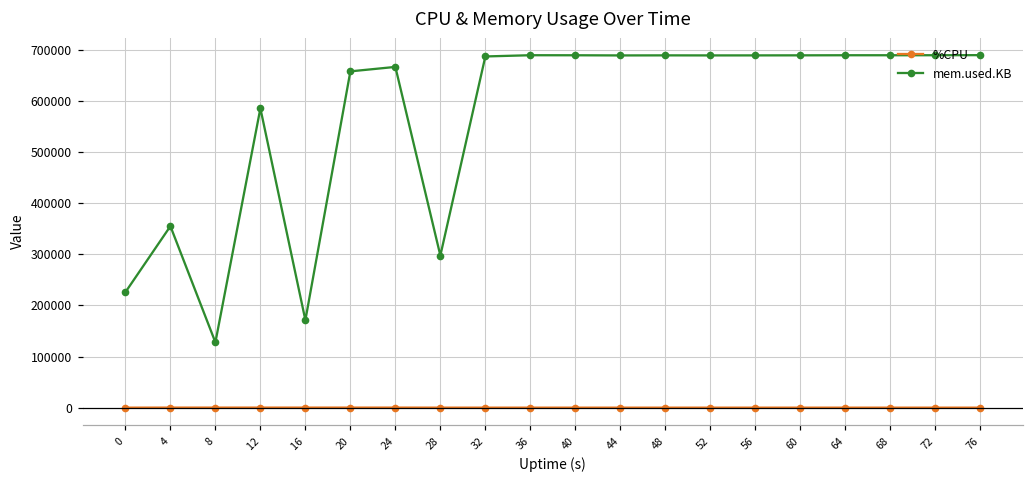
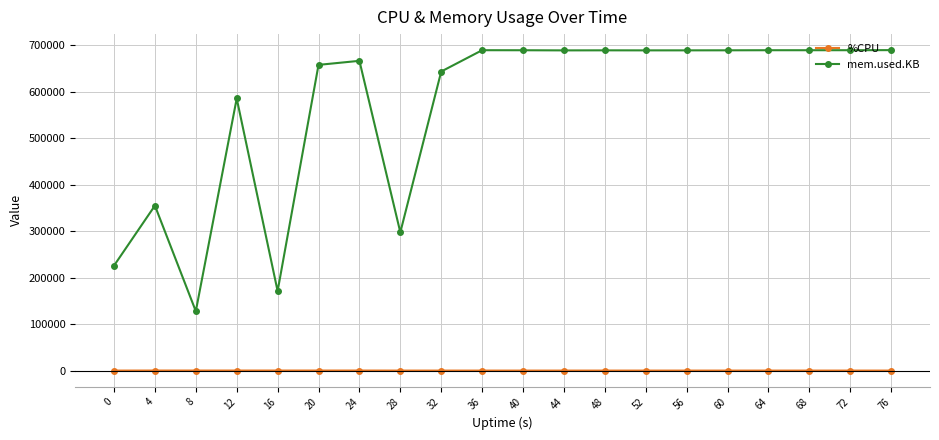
  {
    "%CPU": {
      "0": 0,
      "4": 0,
      "8": 0,
      "12": 0,
      "16": 0,
      "20": 0,
      "24": 0,
      "28": 0,
      "32": 0,
      "36": 0,
      "40": 0,
      "44": 0,
      "48": 0,
      "52": 0,
      "56": 0,
      "60": 0,
      "64": 0,
      "68": 0,
      "72": 0,
      "76": 0
    },
    "mem.used.KB": {
      "0": 230000,
      "4": 350000,
      "8": 130000,
      "12": 590000,
      "16": 170000,
      "20": 660000,
      "24": 670000,
      "28": 300000,
-     "32": 690000,
+     "32": 640000,
      "36": 690000,
      "40": 690000,
      "44": 690000,
      "48": 690000,
      "52": 690000,
      "56": 690000,
      "60": 690000,
      "64": 690000,
      "68": 690000,
      "72": 690000,
      "76": 690000
    }
  }
